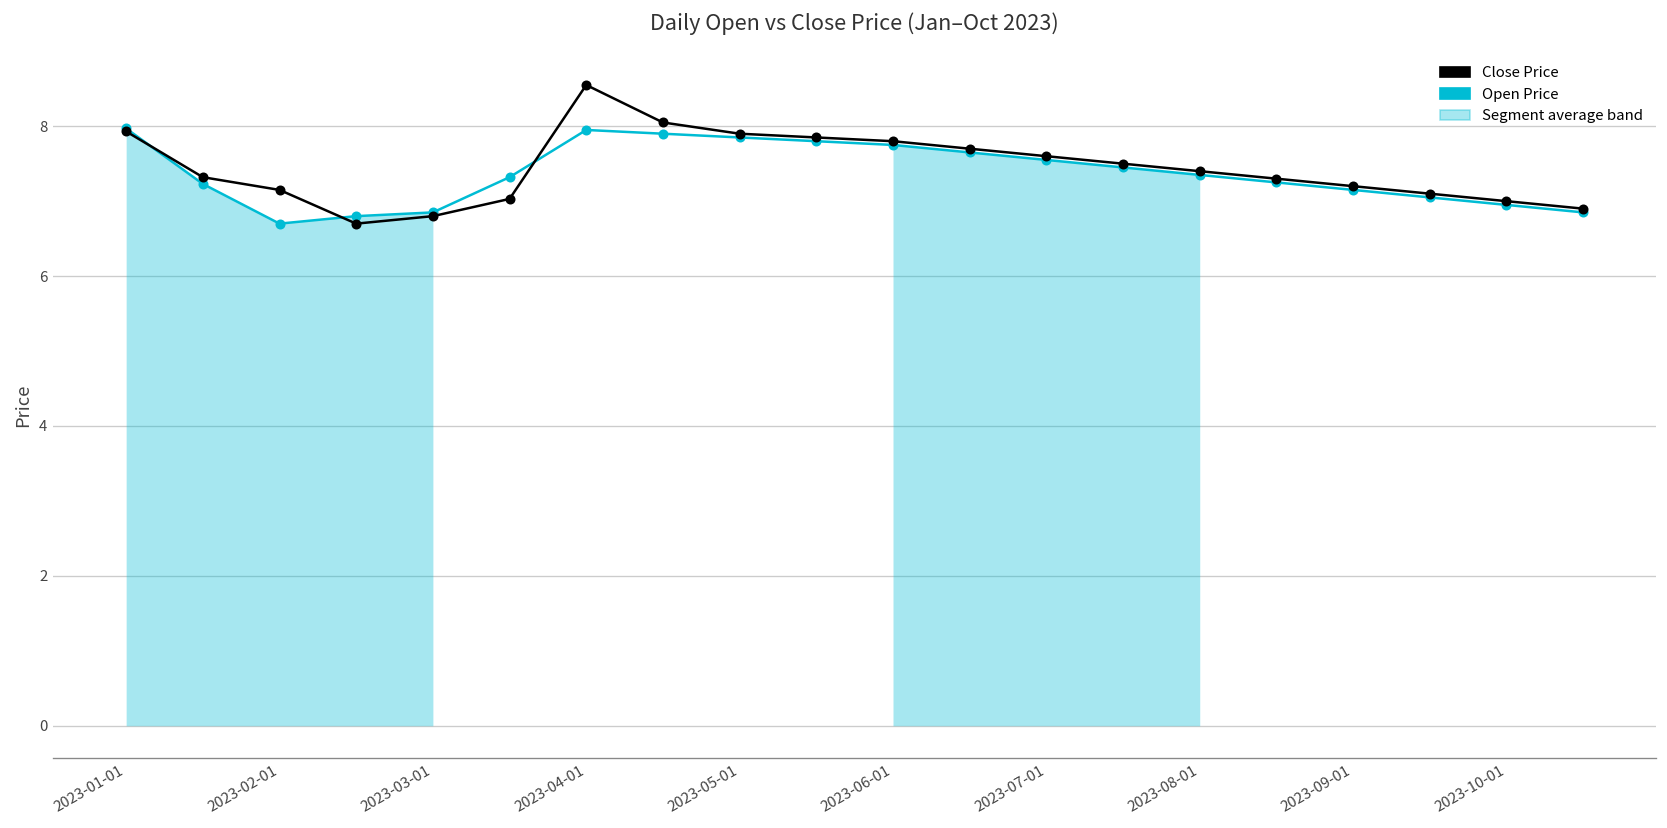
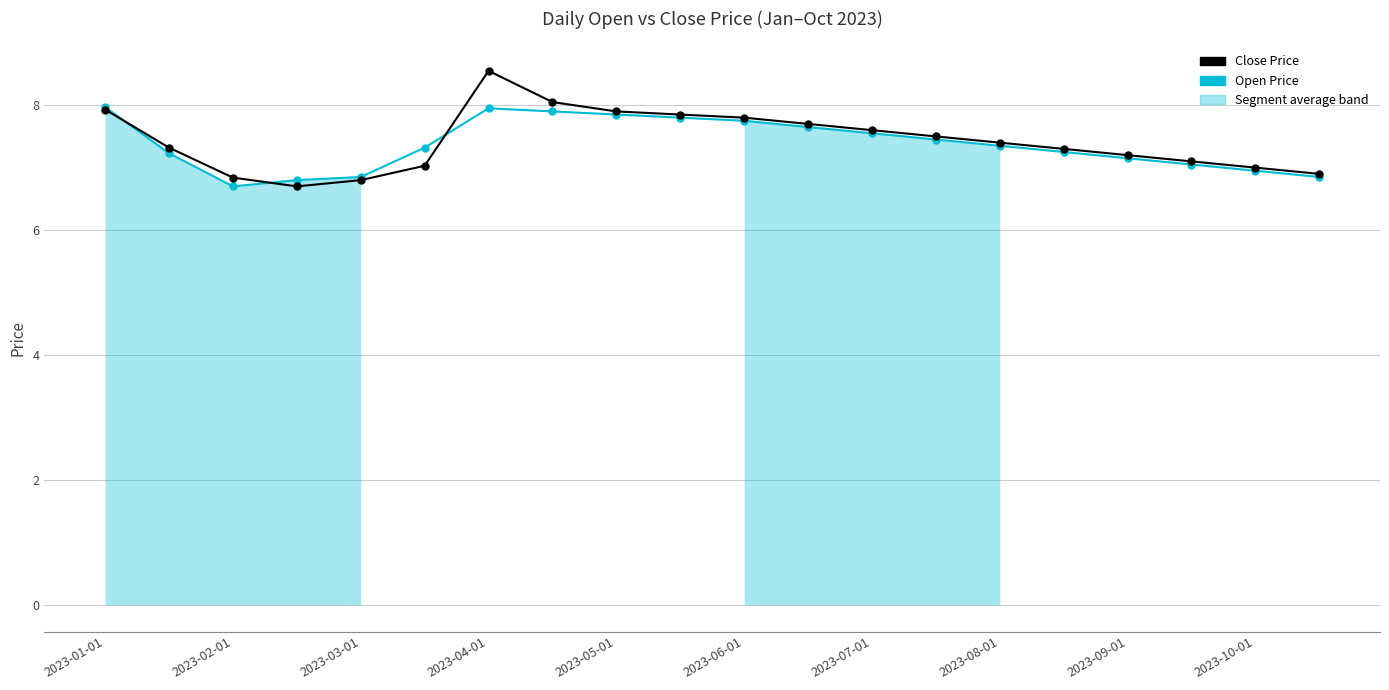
  {
    "Close Price": {
-     "2023-02-01": 7.2,
+     "2023-02-01": 6.8,
      "2023-03-01": 6.8,
      "2023-04-01": 8.6,
      "2023-05-01": 7.9,
      "2023-06-01": 7.8,
      "2023-07-01": 7.6,
      "2023-08-01": 7.4,
      "2023-09-01": 7.2,
      "2023-10-01": 7.0
    }
  }
